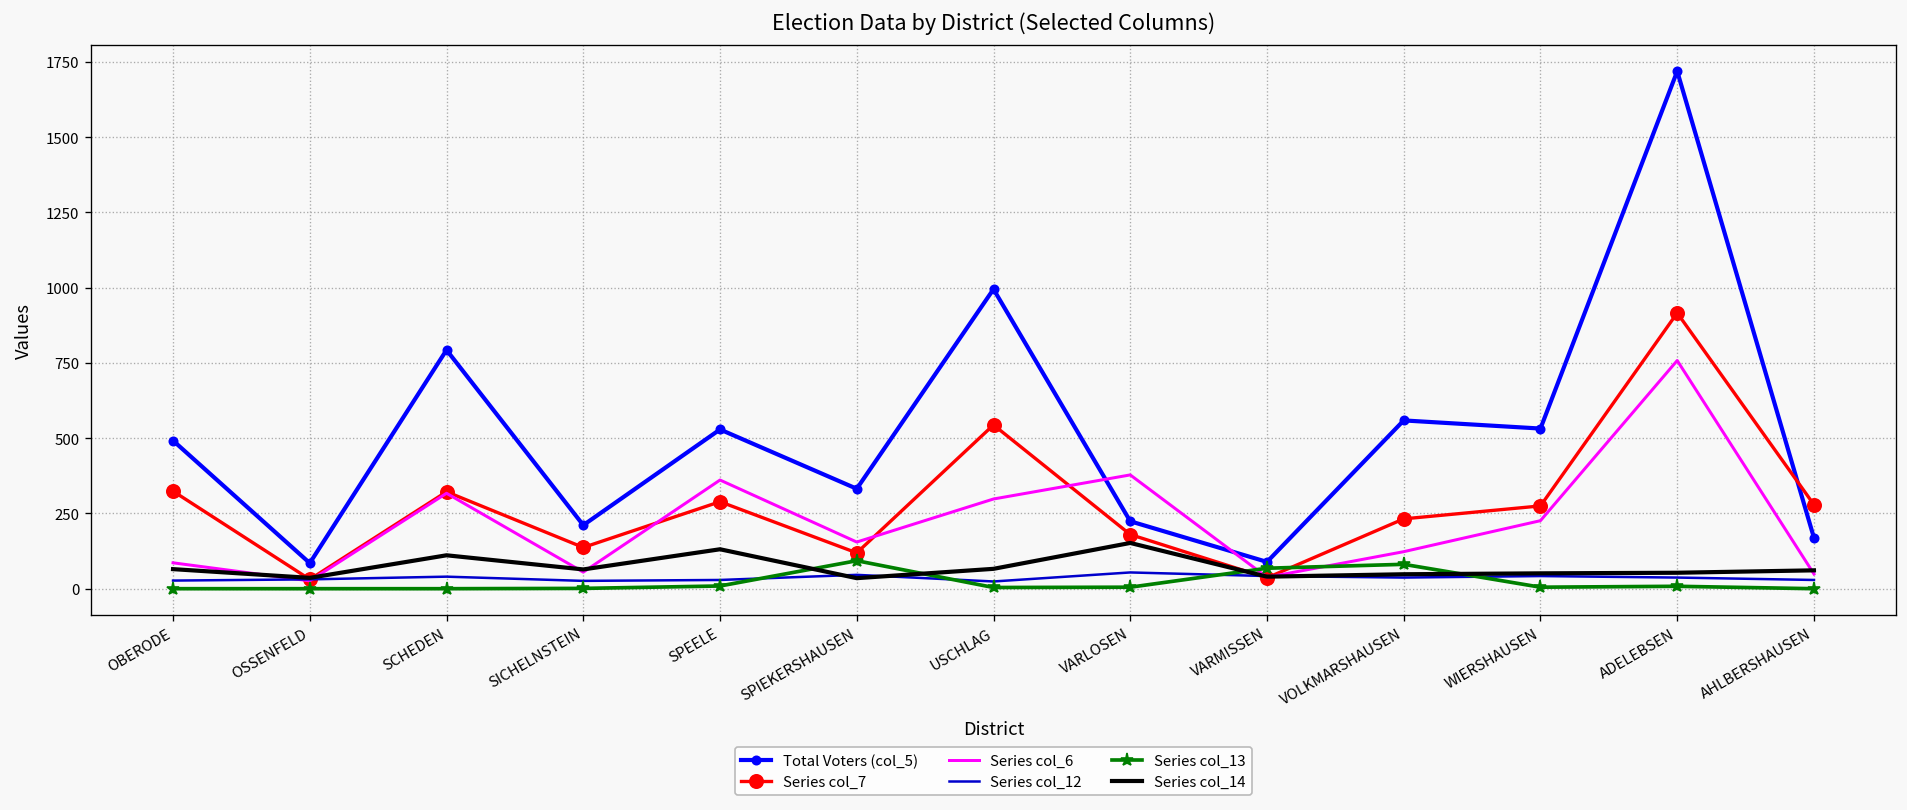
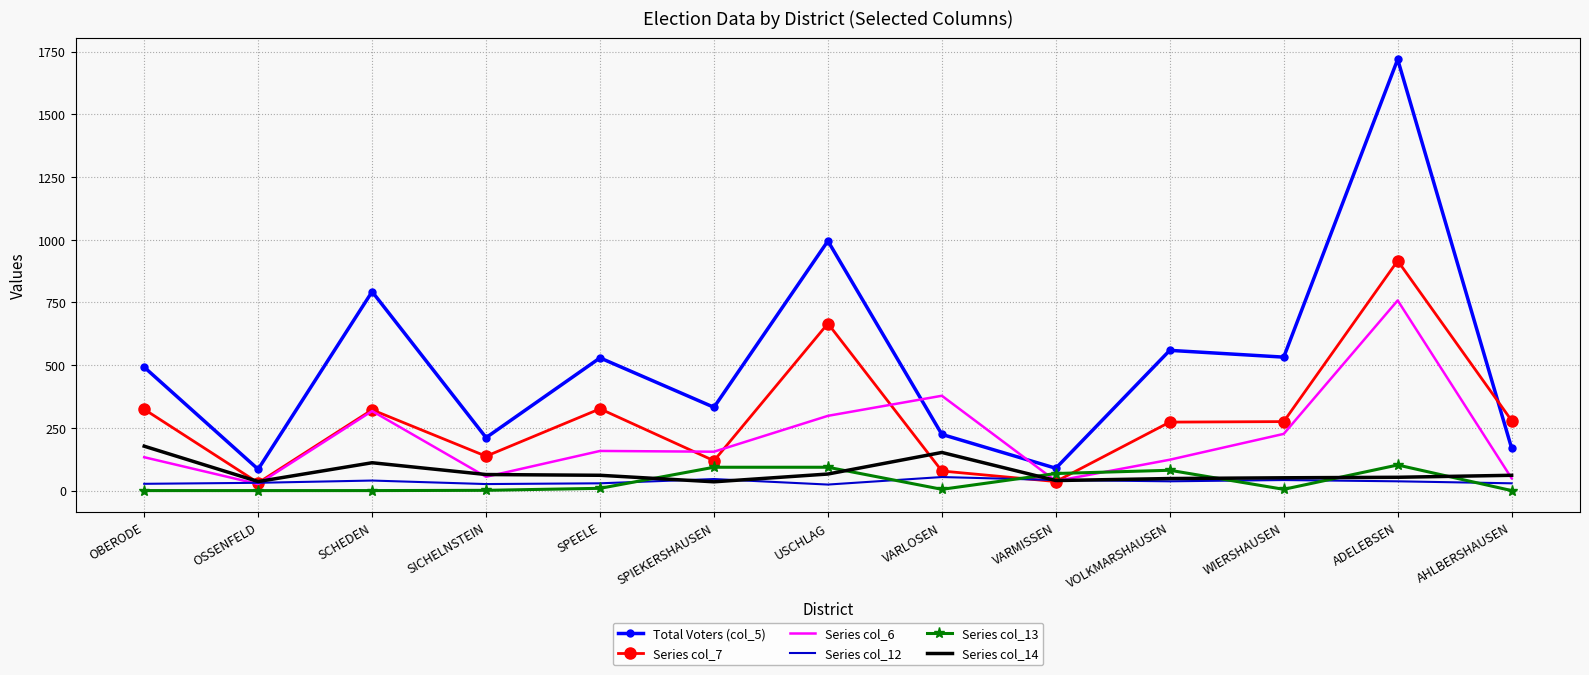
  {
    "Series col_7": {
      "OBERODE": 320,
      "SICHELNSTEIN": 140,
-     "SPEELE": 290,
+     "SPEELE": 330,
      "SPIEKERSHAUSEN": 120,
-     "USCHLAG": 540,
-     "VARLOSEN": 180,
-     "VOLKMARSHAUSEN": 230,
+     "USCHLAG": 670,
+     "VARLOSEN": 80,
+     "VOLKMARSHAUSEN": 270,
      "WIERSHAUSEN": 280,
      "ADELEBSEN": 920,
      "AHLBERSHAUSEN": 280
    },
    "Series col_6": {
-     "OBERODE": 90,
-     "SPEELE": 360,
+     "OBERODE": 130,
+     "SPEELE": 160,
      "SPIEKERSHAUSEN": 160,
      "USCHLAG": 300,
      "VARLOSEN": 380,
      "VOLKMARSHAUSEN": 120,
      "WIERSHAUSEN": 230,
      "ADELEBSEN": 760,
      "AHLBERSHAUSEN": 50
    },
    "Series col_13": {
      "OBERODE": 0,
      "OSSENFELD": 0,
      "SCHEDEN": 0,
      "SICHELNSTEIN": 0,
      "SPEELE": 10,
      "SPIEKERSHAUSEN": 90,
-     "USCHLAG": 0,
+     "USCHLAG": 90,
      "VARLOSEN": 10,
      "VARMISSEN": 70,
      "VOLKMARSHAUSEN": 80,
      "WIERSHAUSEN": 10,
-     "ADELEBSEN": 10,
+     "ADELEBSEN": 100,
      "AHLBERSHAUSEN": 0
    },
    "Series col_14": {
-     "OBERODE": 70,
+     "OBERODE": 180,
      "SCHEDEN": 110,
-     "SPEELE": 130,
+     "SPEELE": 60,
      "SPIEKERSHAUSEN": 40,
      "USCHLAG": 70,
      "VARLOSEN": 150,
      "VOLKMARSHAUSEN": 50,
      "ADELEBSEN": 50,
      "AHLBERSHAUSEN": 60
    }
  }
